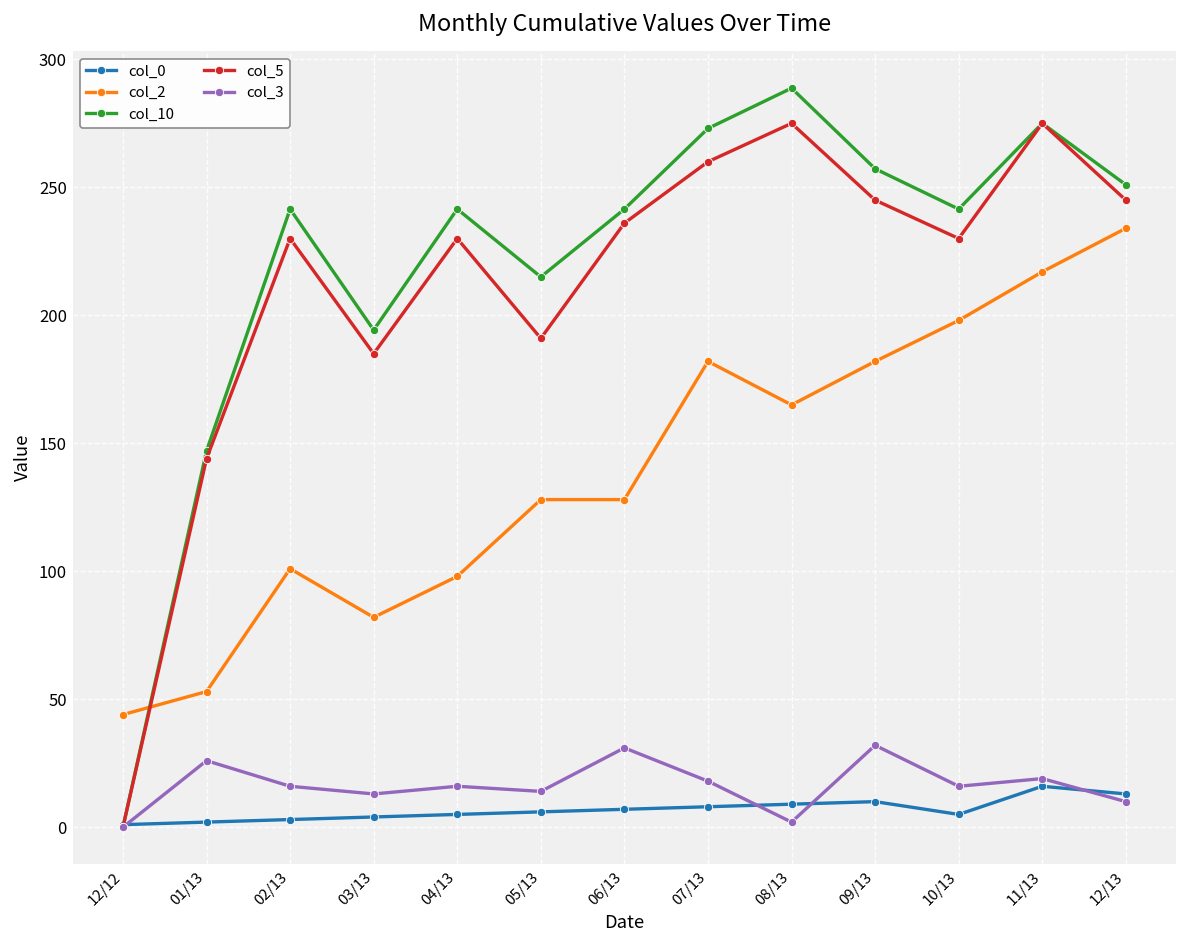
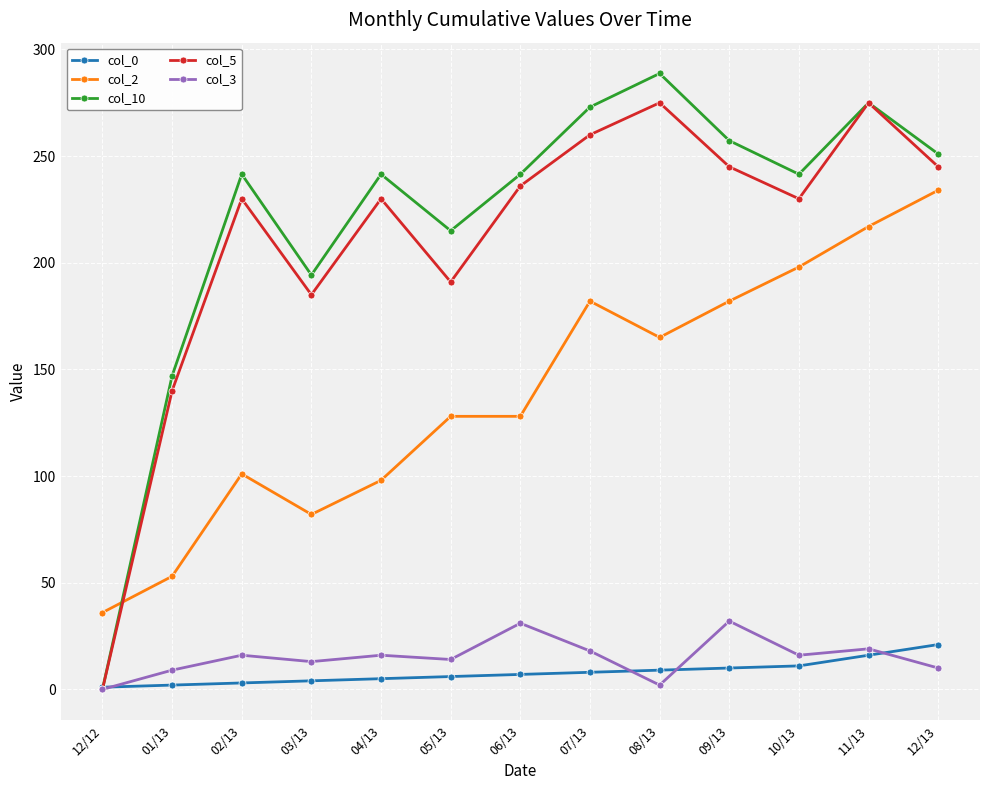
  {
    "col_0": {
      "01/13": 2,
      "02/13": 3,
      "03/13": 4,
      "04/13": 5,
      "05/13": 6,
      "06/13": 7,
      "07/13": 8,
      "08/13": 9,
      "09/13": 10,
-     "10/13": 5,
+     "10/13": 11,
      "11/13": 16,
-     "12/13": 13
+     "12/13": 21
    },
    "col_2": {
-     "12/12": 44,
+     "12/12": 36,
      "01/13": 53,
      "02/13": 101,
      "03/13": 82,
      "04/13": 98,
      "05/13": 128,
      "06/13": 128,
      "07/13": 182,
      "08/13": 165,
      "09/13": 182,
      "10/13": 198,
      "11/13": 217,
      "12/13": 234
    },
    "col_10": {
      "01/13": 147,
      "02/13": 242,
      "03/13": 194,
      "04/13": 242,
      "05/13": 215,
      "06/13": 242,
      "07/13": 273,
      "08/13": 289,
      "09/13": 257,
      "10/13": 242,
      "12/13": 251
    },
    "col_5": {
-     "01/13": 144,
+     "01/13": 140,
      "02/13": 230,
      "03/13": 185,
      "04/13": 230,
      "05/13": 191,
      "06/13": 236,
      "07/13": 260,
      "08/13": 275,
      "09/13": 245,
      "10/13": 230,
      "12/13": 245
    },
    "col_3": {
-     "01/13": 26,
+     "01/13": 9,
      "02/13": 16,
      "03/13": 13,
      "04/13": 16,
      "05/13": 14,
      "06/13": 31,
      "07/13": 18,
      "08/13": 2,
      "09/13": 32,
      "10/13": 16,
      "11/13": 19,
      "12/13": 10
    }
  }
